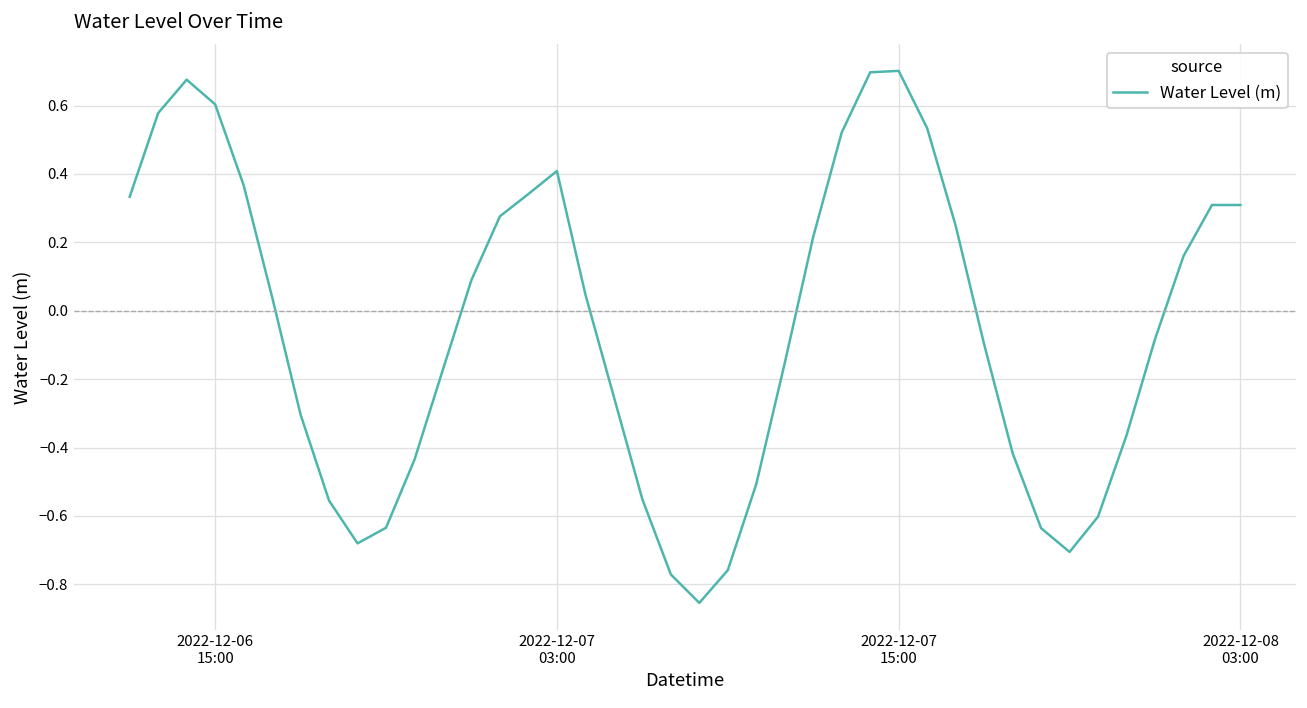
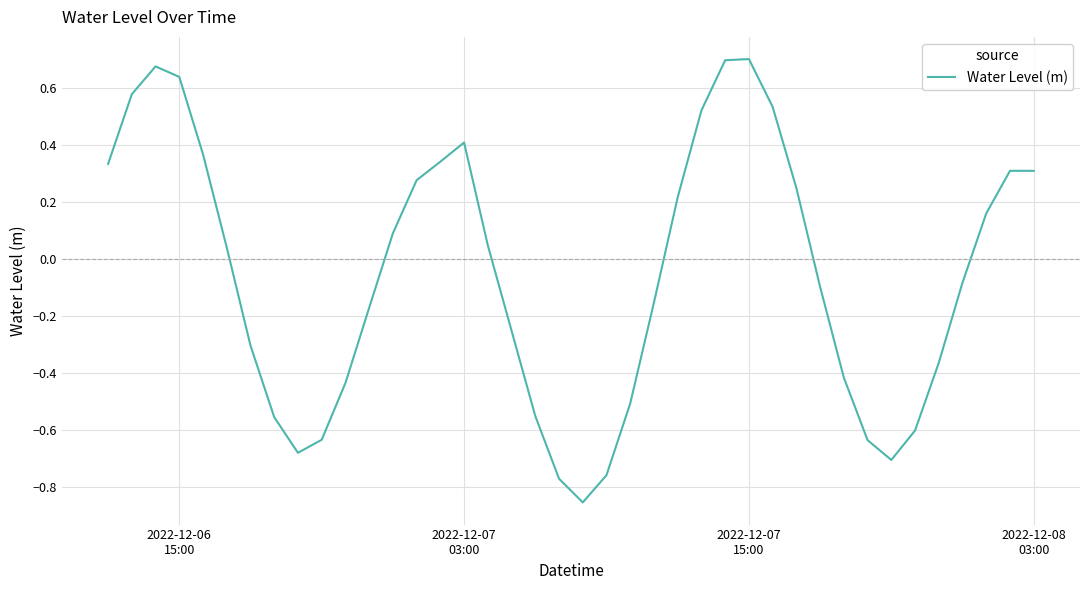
  {
-   "2022-12-06 15:00": 0.60,
+   "2022-12-06 15:00": 0.64,
    "2022-12-07 03:00": 0.41,
    "2022-12-07 15:00": 0.70,
    "2022-12-08 03:00": 0.31
  }
